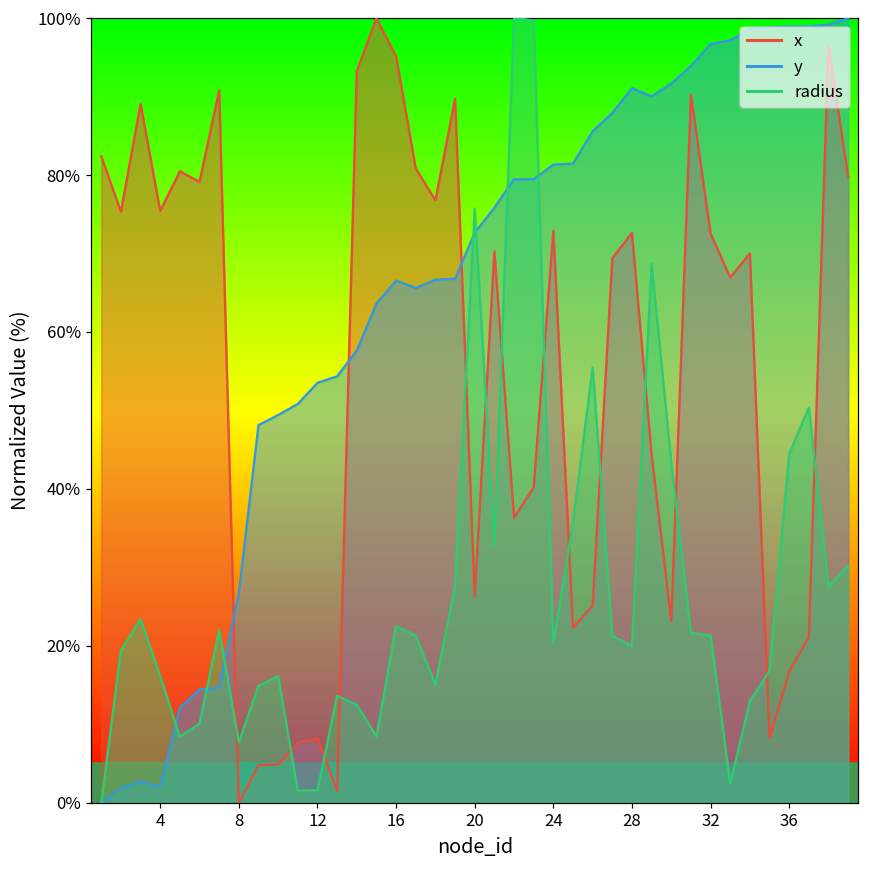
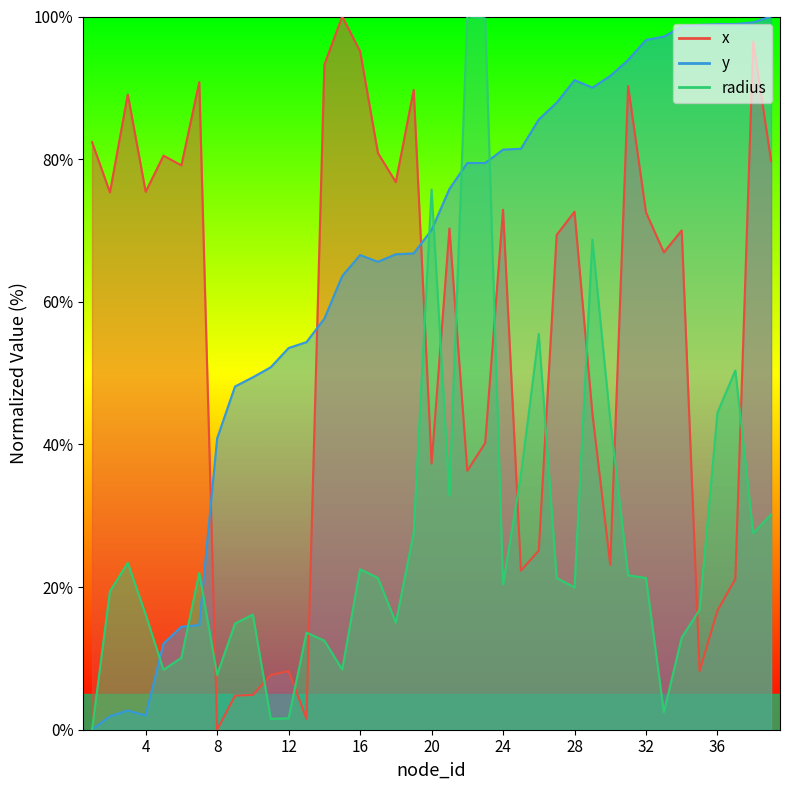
  {
    "x": {
      "4": "75%",
      "12": "8%",
      "16": "95%",
-     "20": "26%",
+     "20": "37%",
      "24": "73%",
      "28": "73%",
      "32": "73%",
      "36": "17%"
    },
    "y": {
-     "8": "27%",
+     "8": "41%",
      "12": "54%",
      "16": "67%",
-     "20": "73%",
+     "20": "70%",
      "24": "81%",
      "28": "91%",
      "32": "97%",
      "36": "99%"
    },
    "radius": {
      "4": "16%",
      "8": "8%",
      "16": "22%",
      "20": "76%",
      "24": "20%",
      "28": "20%",
      "32": "21%",
      "36": "44%"
    }
  }
